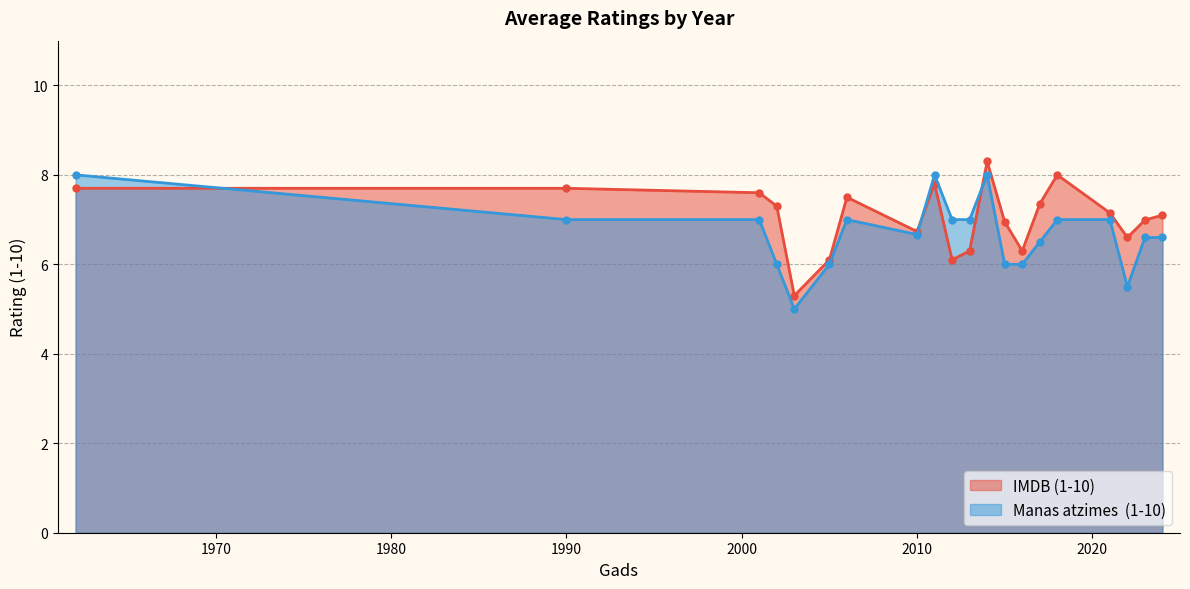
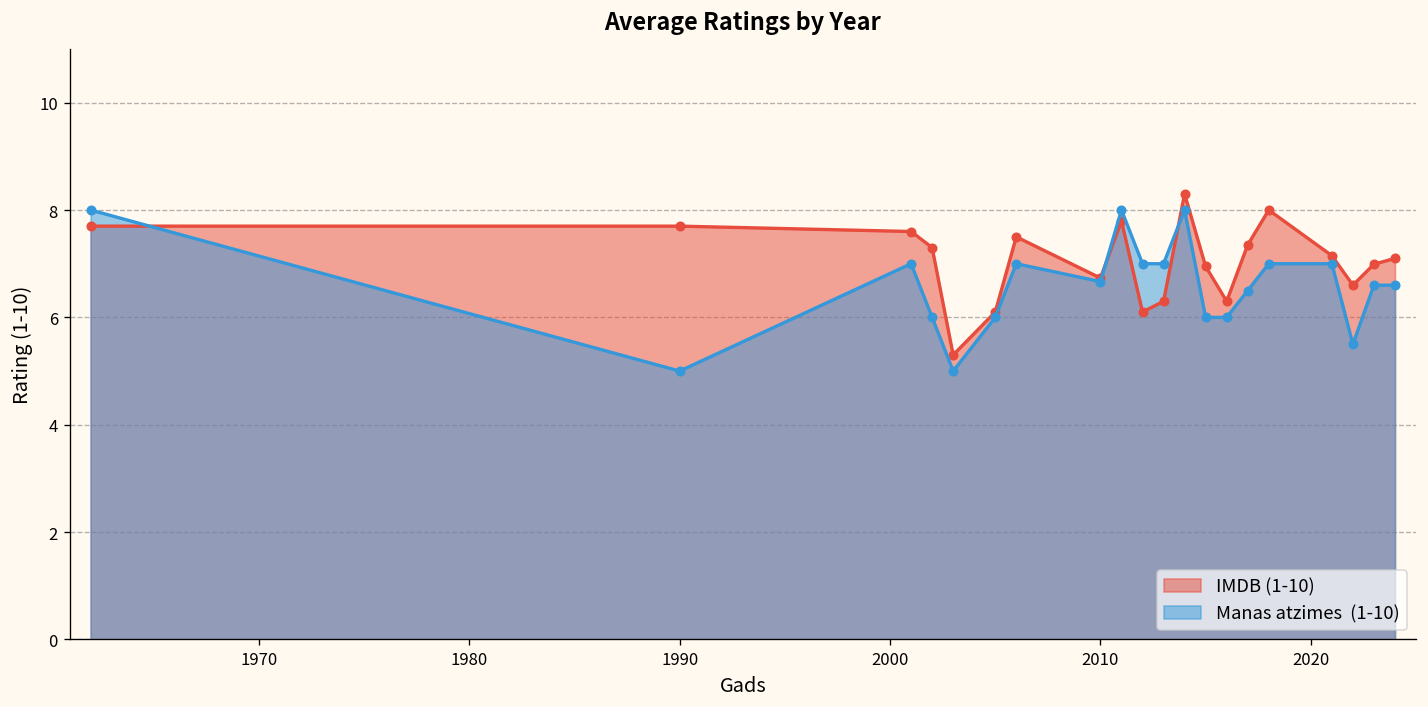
  {
    "IMDB (1-10)": {
      "1990": 7.7,
      "2010": 6.7
    },
    "Manas atzimes (1-10)": {
-     "1990": 7,
+     "1990": 5,
      "2010": 6.7
    }
  }
